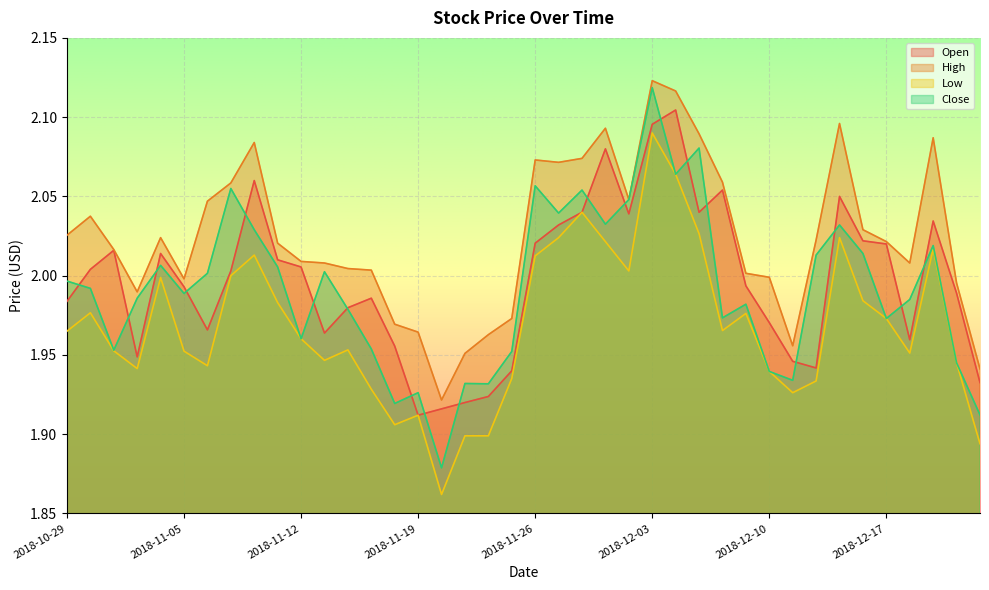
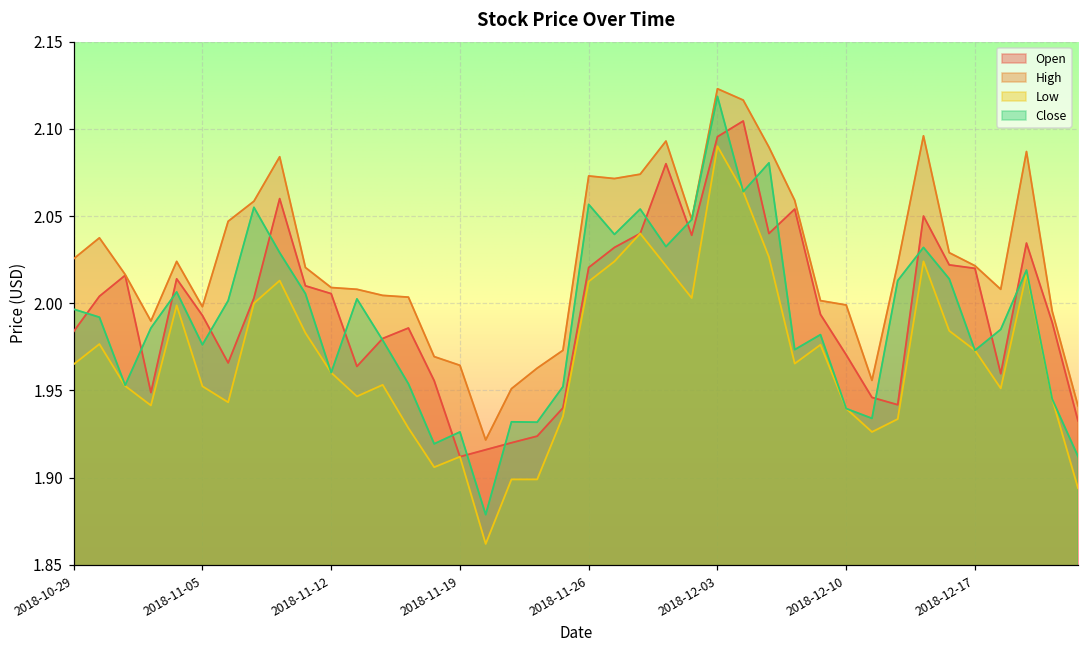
  {
    "Close": {
      "2018-10-29": 1.997,
-     "2018-11-05": 1.989,
+     "2018-11-05": 1.976,
      "2018-11-19": 1.926,
      "2018-11-26": 2.057,
      "2018-12-03": 2.119
    }
  }
